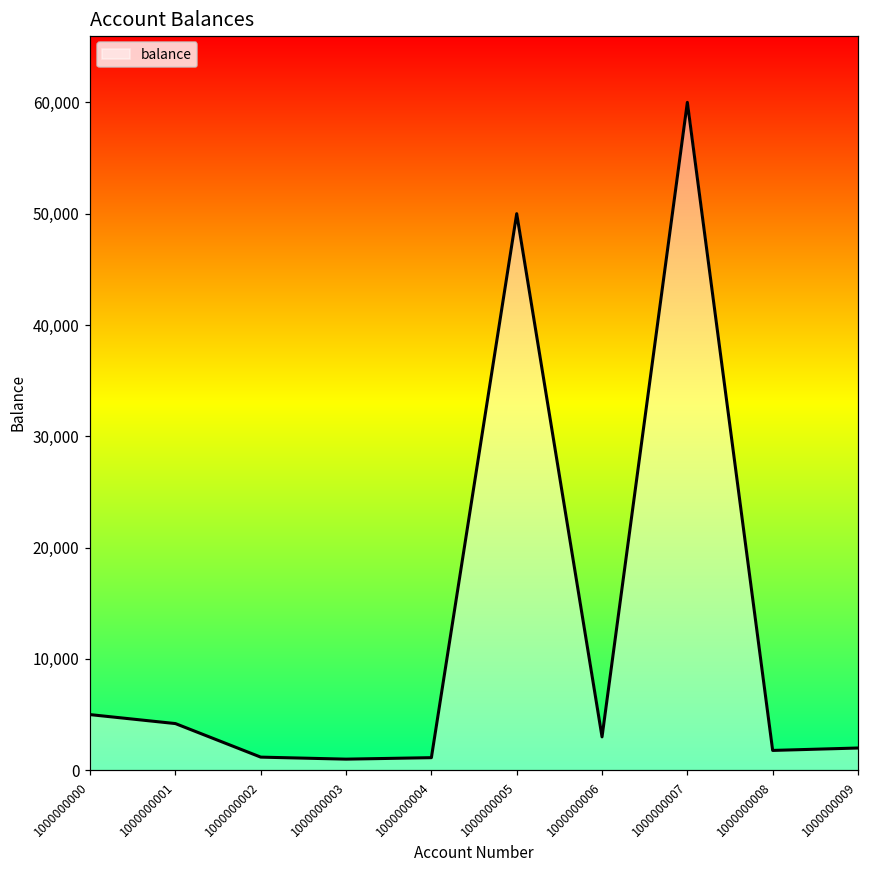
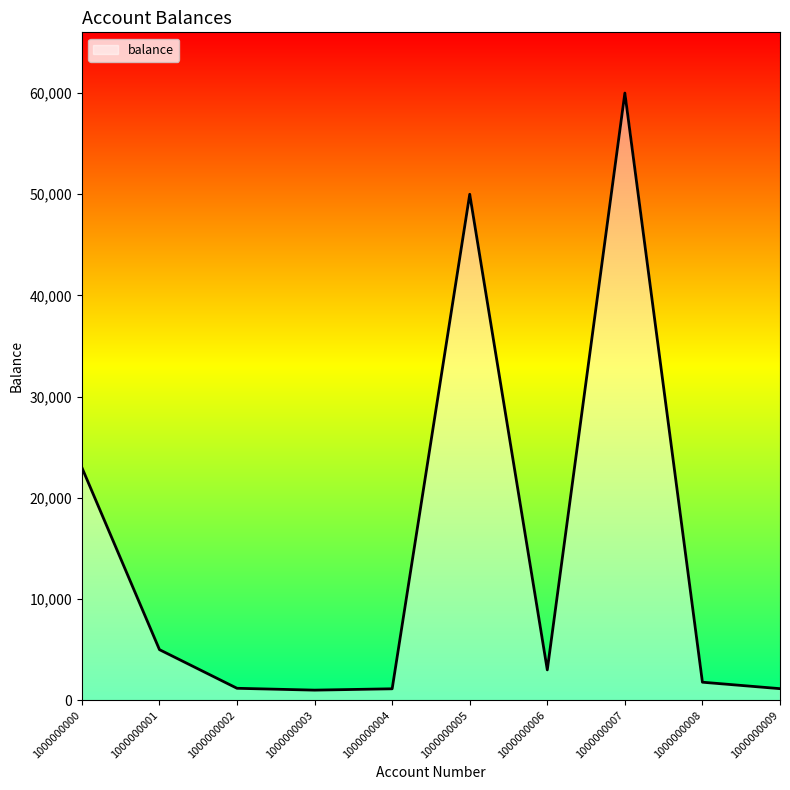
  {
-   "1000000000": "5,000",
-   "1000000001": "4,200",
+   "1000000000": "23,000",
+   "1000000001": "5,000",
    "1000000002": "1,200",
    "1000000003": "1,000",
    "1000000004": "1,100",
    "1000000005": "50,000",
    "1000000006": "3,000",
    "1000000007": "60,000",
    "1000000008": "1,800",
-   "1000000009": "2,000"
+   "1000000009": "1,100"
  }
